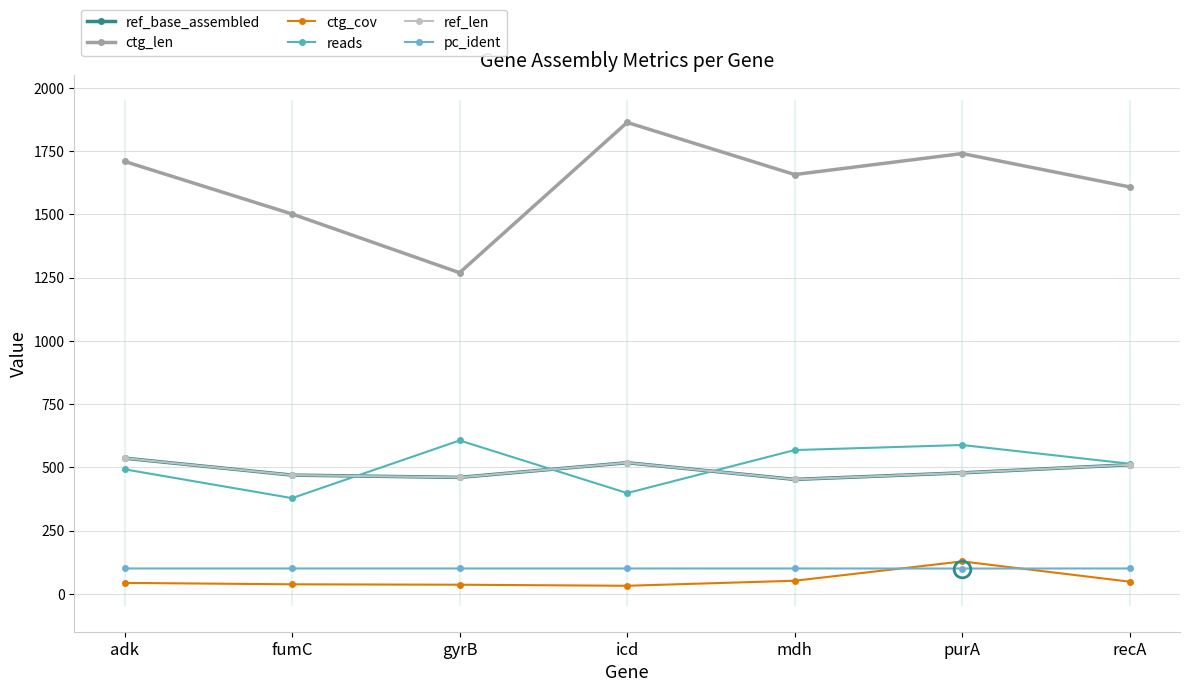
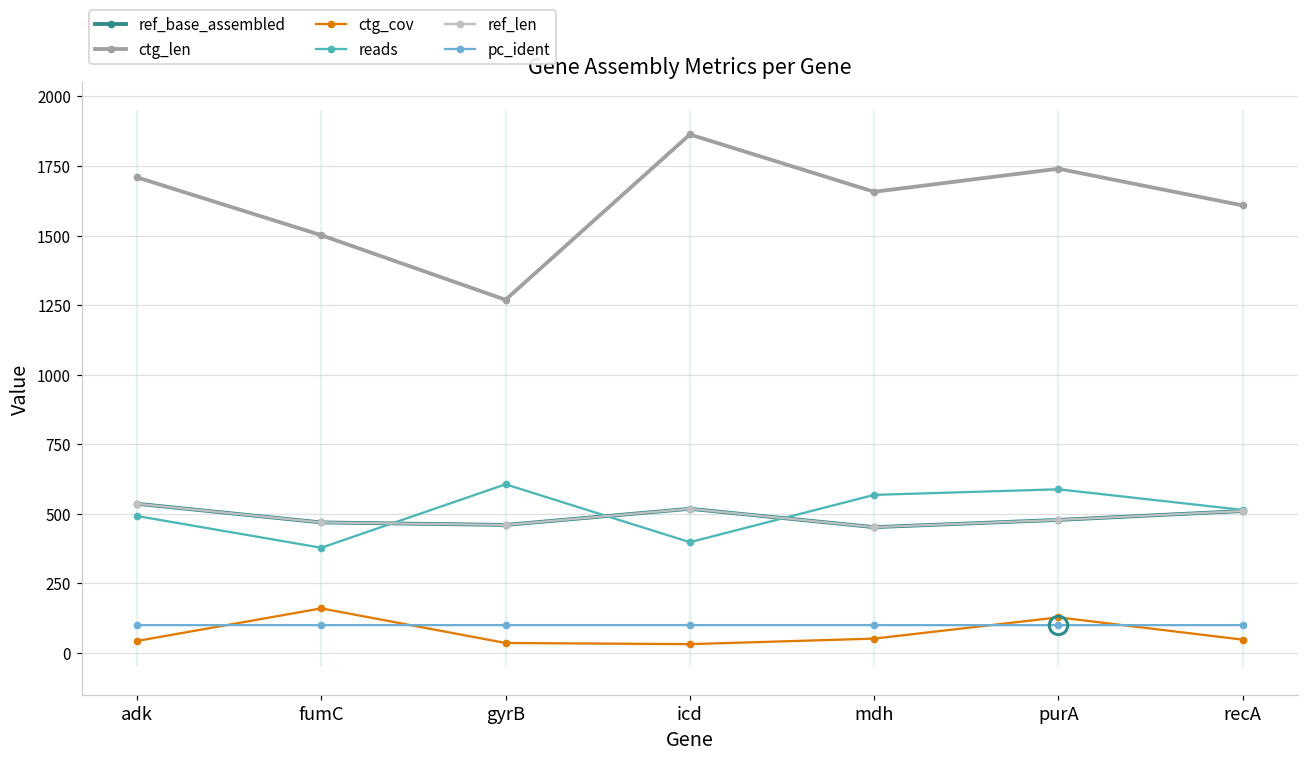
  {
    "ctg_cov": {
      "adk": 40,
-     "fumC": 40,
+     "fumC": 160,
      "gyrB": 40,
      "icd": 30,
      "mdh": 50,
      "purA": 130,
      "recA": 50
    }
  }
